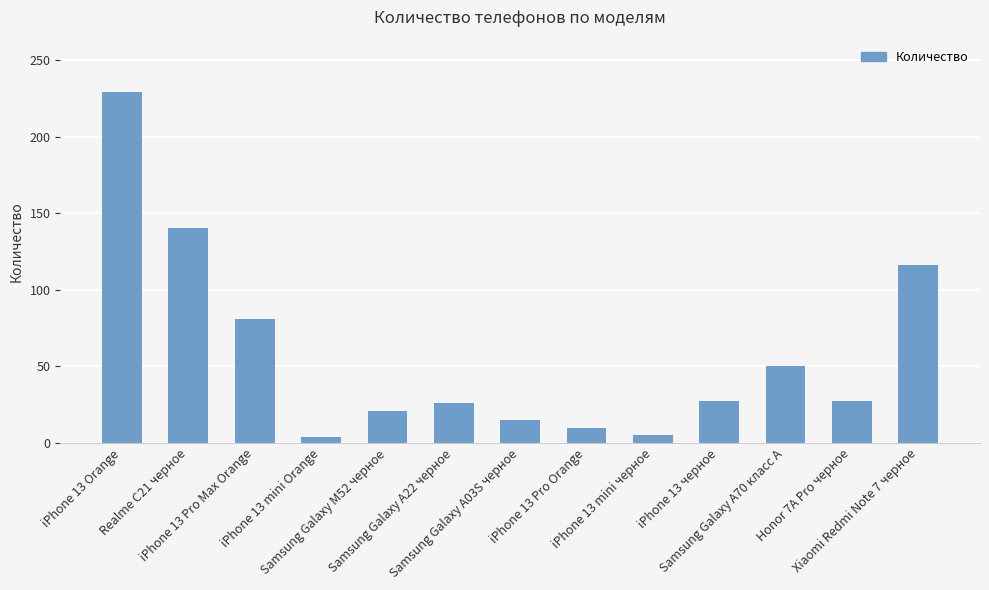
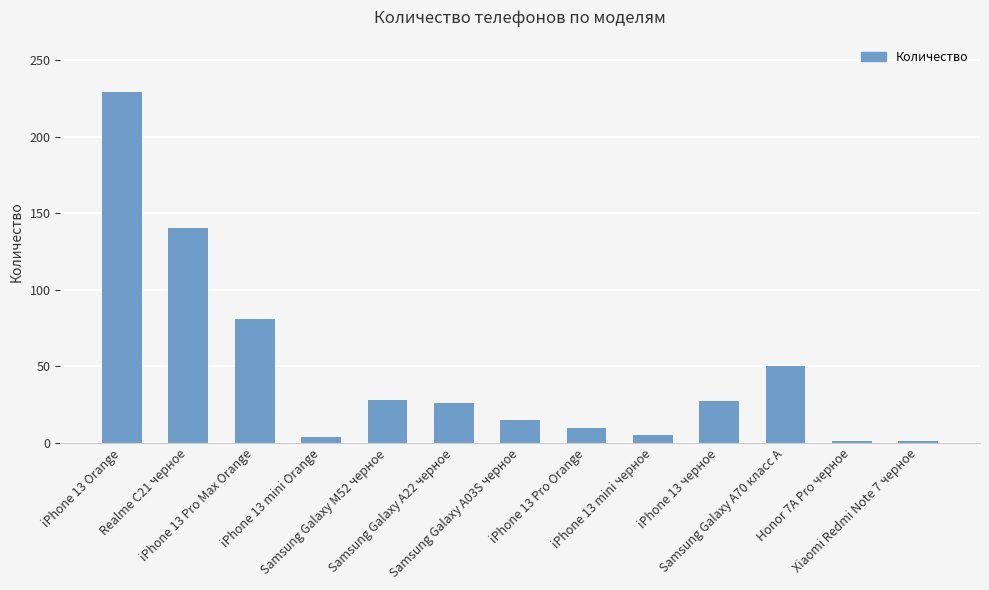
  {
    "iPhone 13 Orange": 229,
    "Realme C21 черное": 140,
    "iPhone 13 Pro Max Orange": 81,
    "iPhone 13 mini Orange": 4,
-   "Samsung Galaxy M52 черное": 21,
+   "Samsung Galaxy M52 черное": 28,
    "Samsung Galaxy A22 черное": 26,
    "Samsung Galaxy A03S черное": 15,
    "iPhone 13 Pro Orange": 10,
    "iPhone 13 mini черное": 5,
    "iPhone 13 черное": 27,
    "Samsung Galaxy A70 класс А": 50,
-   "Honor 7A Pro черное": 27,
-   "Xiaomi Redmi Note 7 черное": 116
+   "Honor 7A Pro черное": 1,
+   "Xiaomi Redmi Note 7 черное": 1
  }
